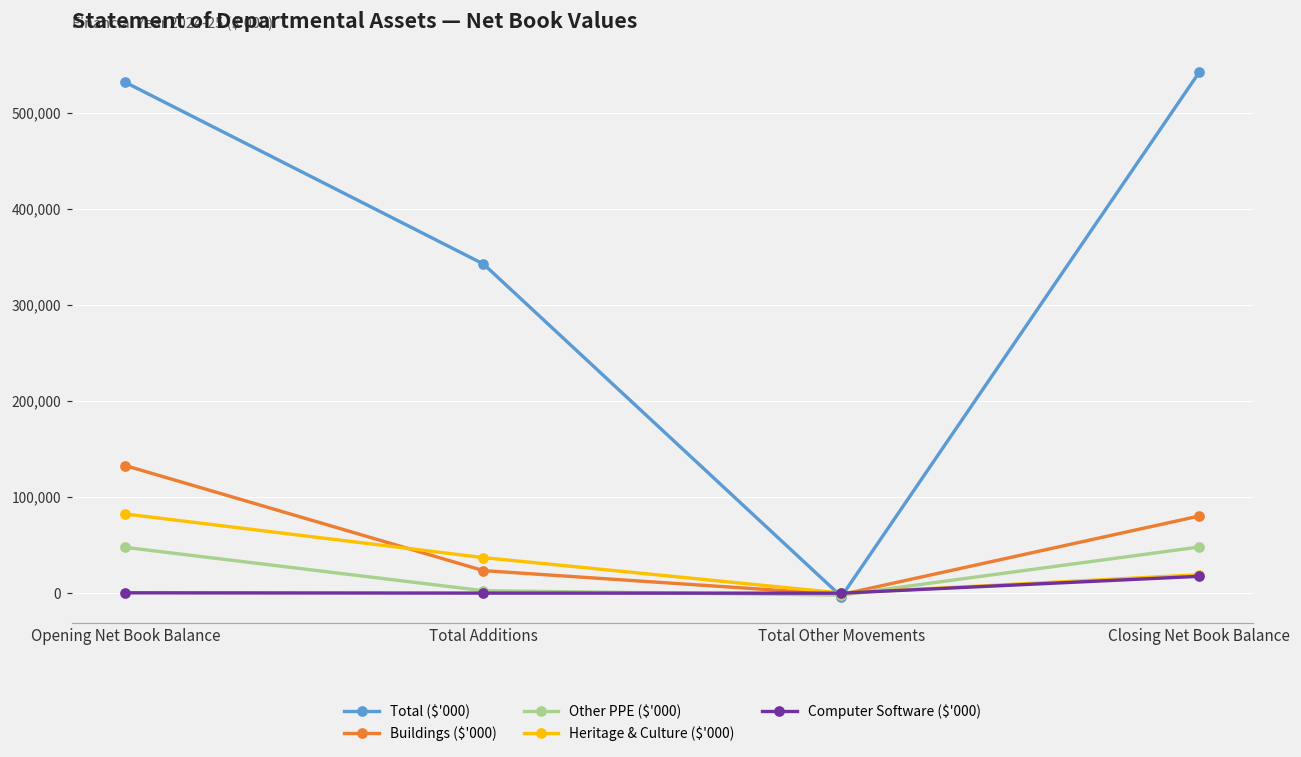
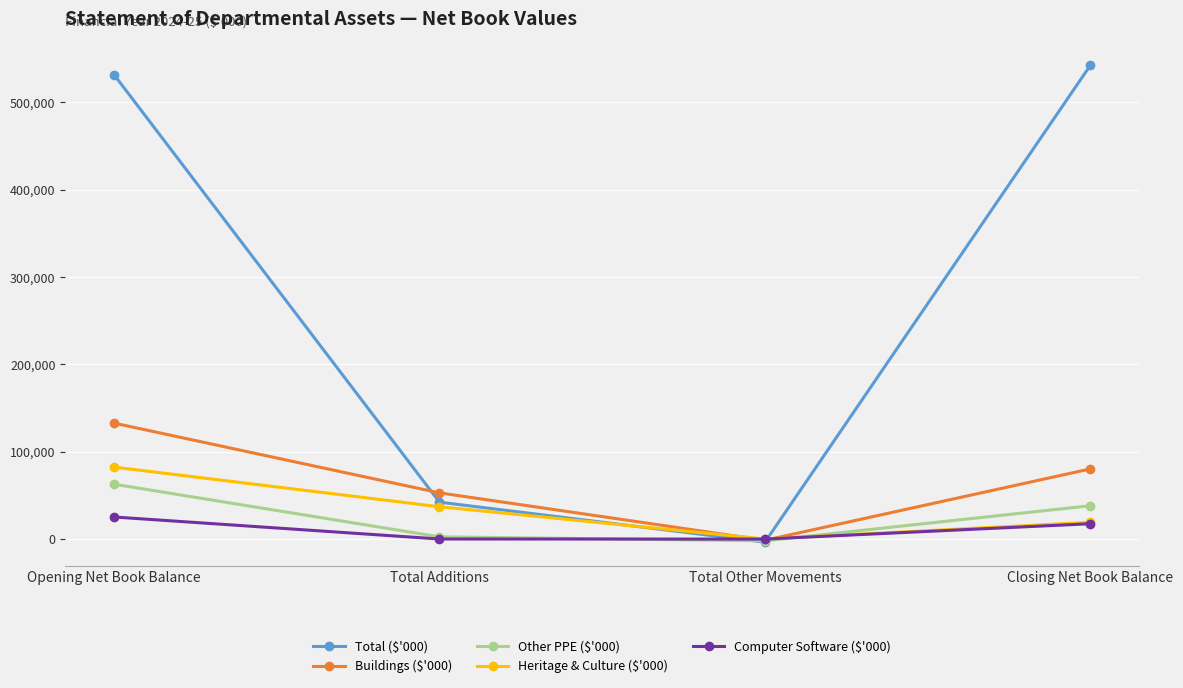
  {
    "Total ($'000)": {
      "Opening Net Book Balance": "530,000",
-     "Total Additions": "340,000",
+     "Total Additions": "40,000",
      "Closing Net Book Balance": "540,000"
    },
    "Buildings ($'000)": {
      "Opening Net Book Balance": "130,000",
-     "Total Additions": "20,000",
+     "Total Additions": "50,000",
      "Closing Net Book Balance": "80,000"
    },
    "Other PPE ($'000)": {
-     "Opening Net Book Balance": "50,000",
-     "Closing Net Book Balance": "50,000"
+     "Opening Net Book Balance": "60,000",
+     "Closing Net Book Balance": "40,000"
    },
    "Heritage & Culture ($'000)": {
      "Opening Net Book Balance": "80,000",
      "Total Additions": "40,000"
    },
    "Computer Software ($'000)": {
-     "Opening Net Book Balance": "0"
+     "Opening Net Book Balance": "30,000"
    }
  }
